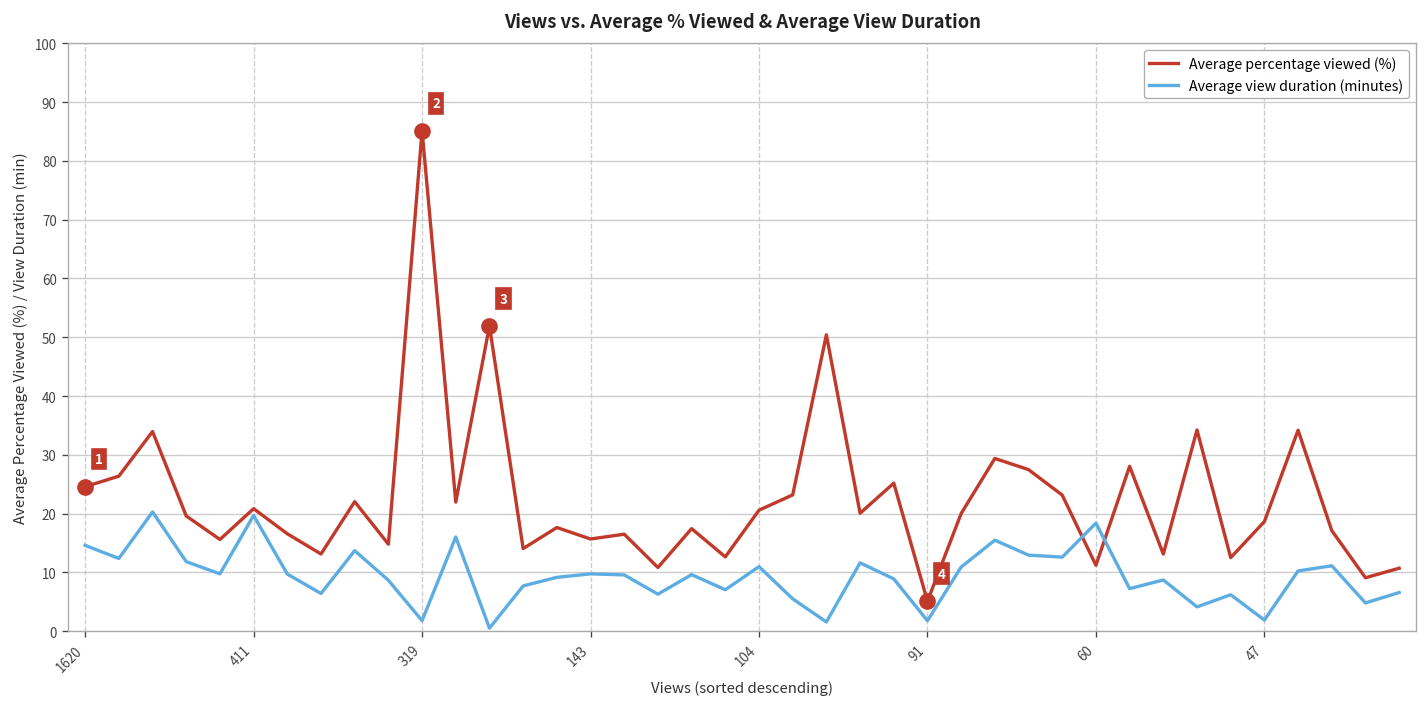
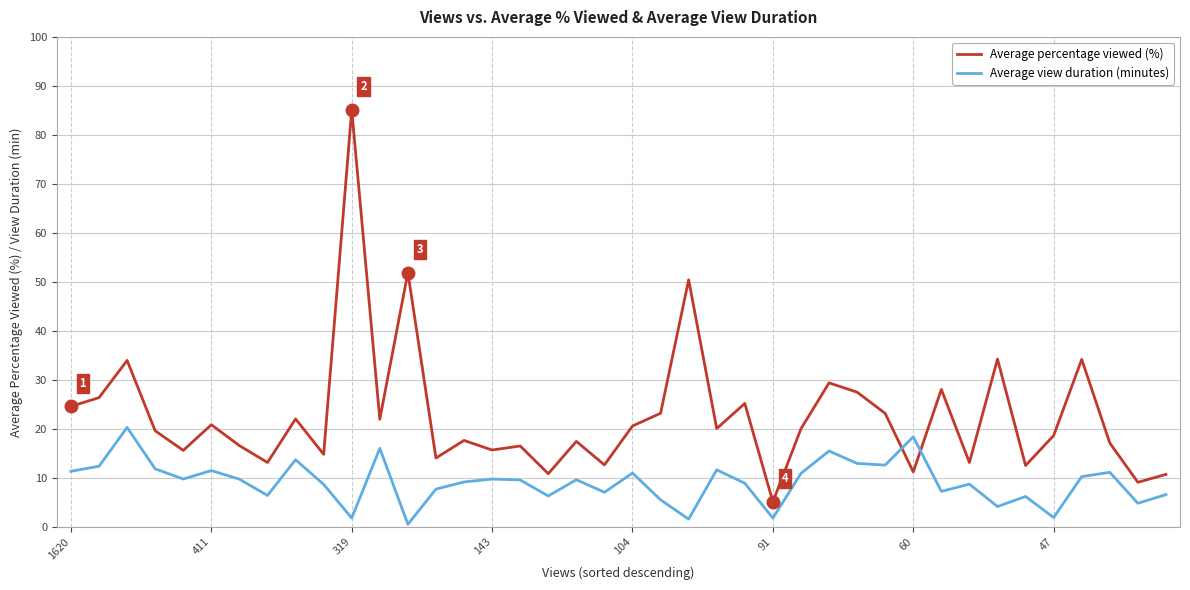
  {
    "Average view duration (minutes)": {
-     "1620": 15,
-     "411": 20,
+     "1620": 11,
+     "411": 11,
      "319": 2,
      "143": 10,
      "104": 11,
      "91": 2,
      "60": 18,
      "47": 2
    }
  }
